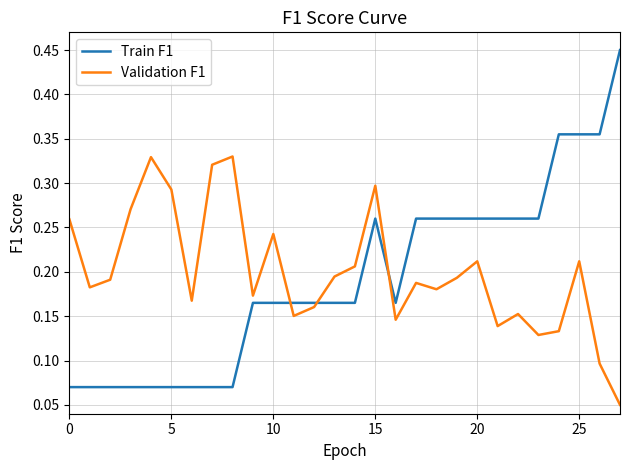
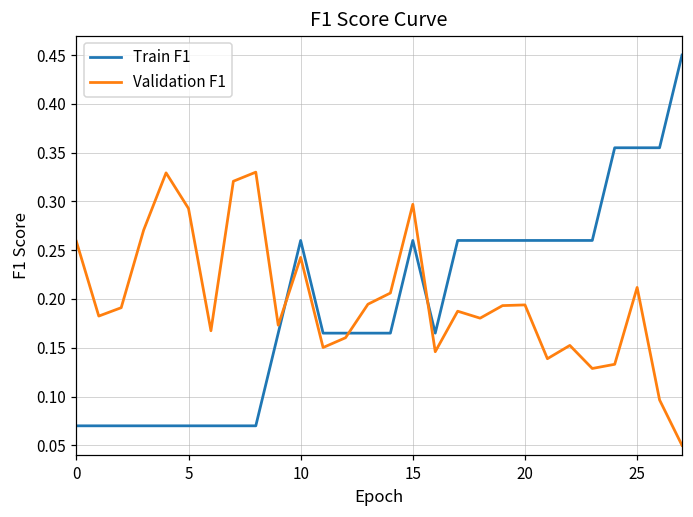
  {
    "Train F1": {
      "0": 0.07,
      "5": 0.07,
-     "10": 0.17,
+     "10": 0.26,
      "15": 0.26,
      "20": 0.26,
      "25": 0.36
    },
    "Validation F1": {
      "0": 0.26,
      "5": 0.29,
      "10": 0.24,
      "15": 0.30,
-     "20": 0.21,
+     "20": 0.19,
      "25": 0.21
    }
  }
